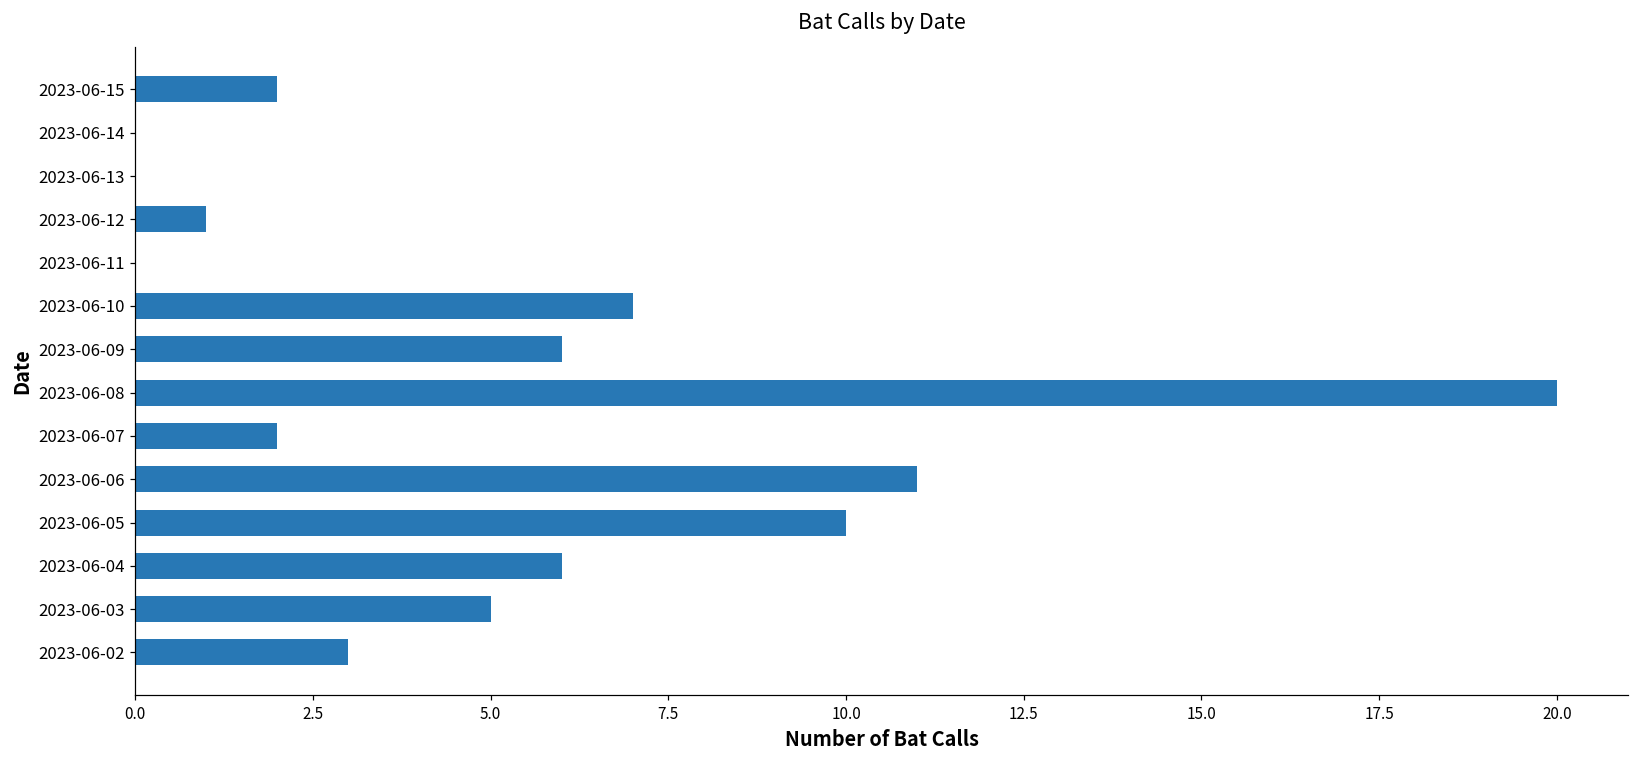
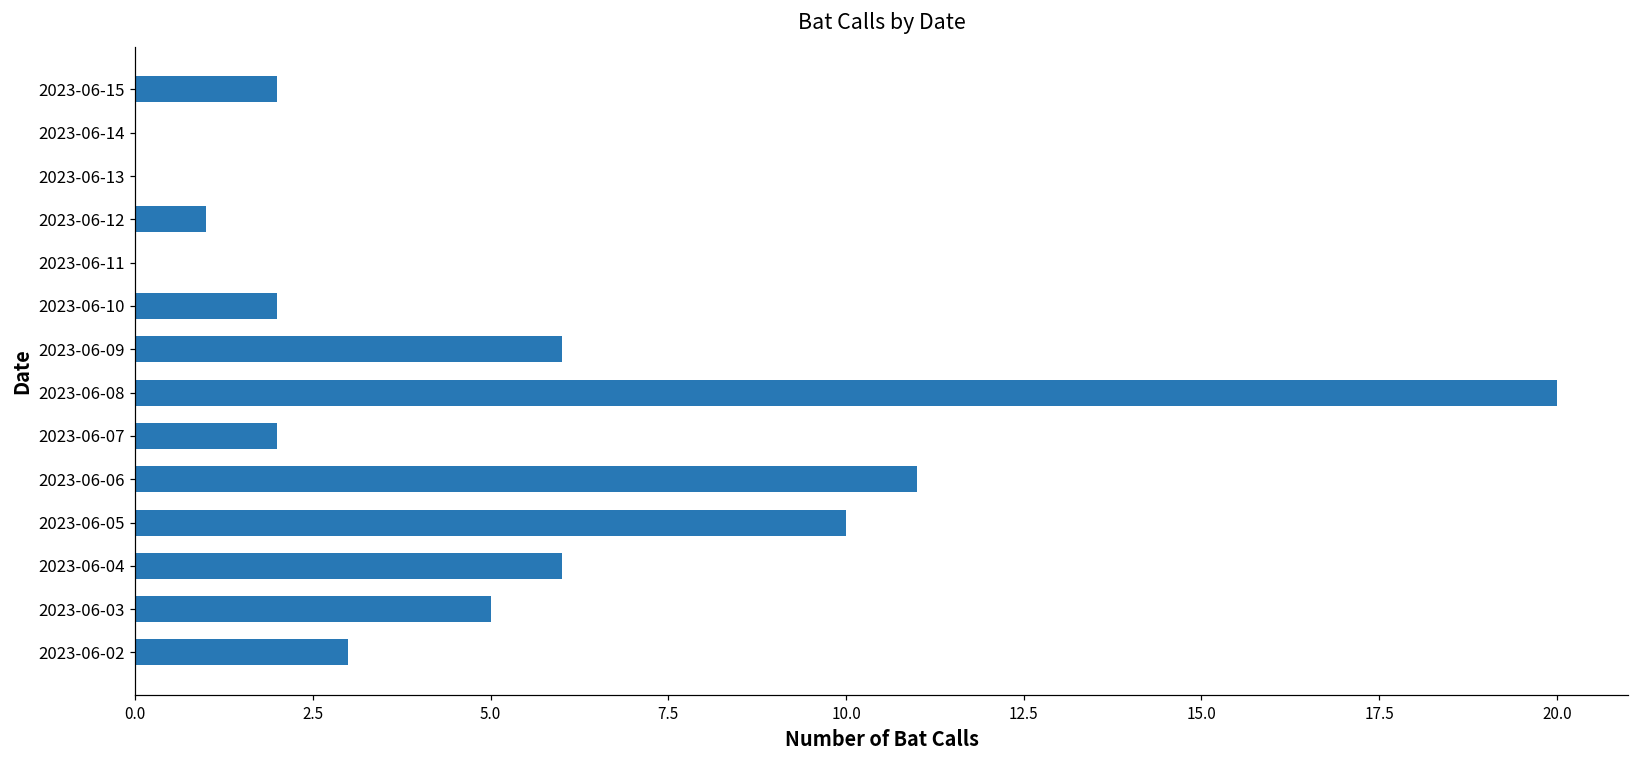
  {
    "2023-06-15": 2,
    "2023-06-14": 0,
    "2023-06-13": 0,
    "2023-06-12": 1,
    "2023-06-11": 0,
-   "2023-06-10": 7,
+   "2023-06-10": 2,
    "2023-06-09": 6,
    "2023-06-08": 20,
    "2023-06-07": 2,
    "2023-06-06": 11,
    "2023-06-05": 10,
    "2023-06-04": 6,
    "2023-06-03": 5,
    "2023-06-02": 3
  }
